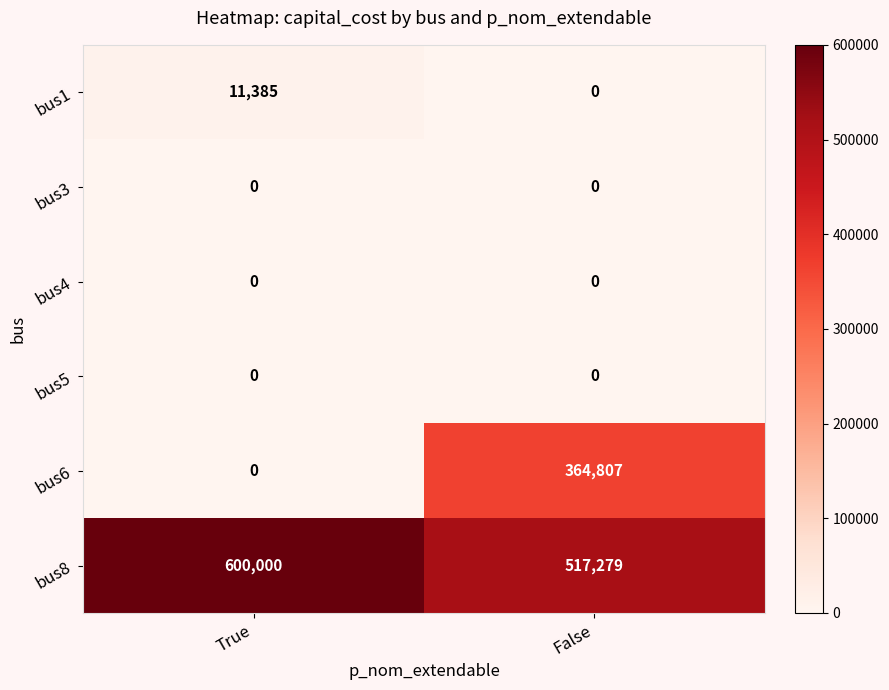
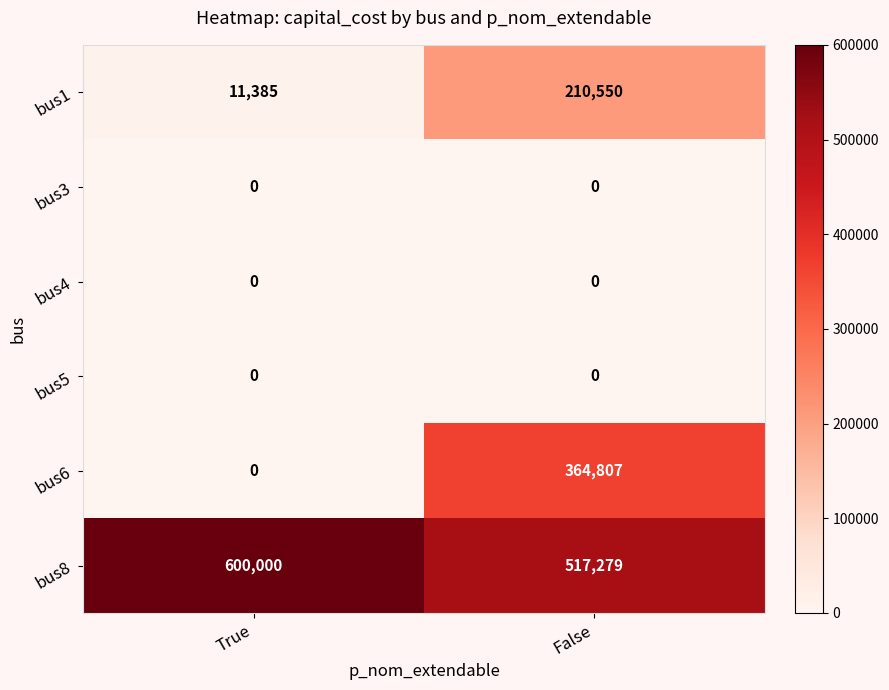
  {
    "bus1": {
      "True": "11,385",
-     "False": "0"
+     "False": "210,550"
    },
    "bus3": {
      "True": "0",
      "False": "0"
    },
    "bus4": {
      "True": "0",
      "False": "0"
    },
    "bus5": {
      "True": "0",
      "False": "0"
    },
    "bus6": {
      "True": "0",
      "False": "364,807"
    },
    "bus8": {
      "True": "600,000",
      "False": "517,279"
    }
  }
